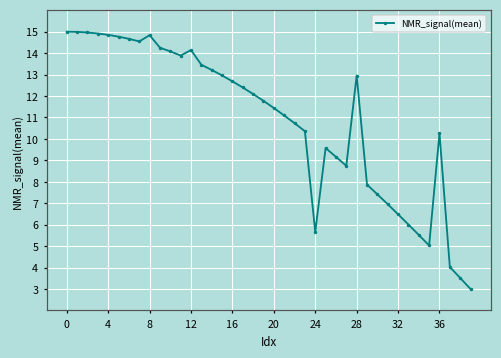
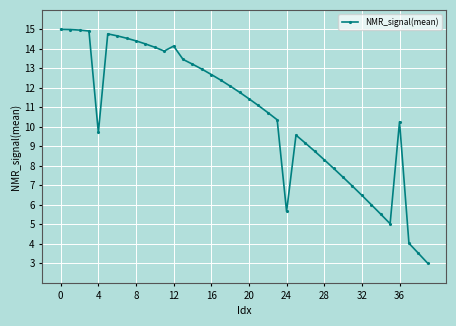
  {
    "0": 15.0,
-   "4": 14.9,
-   "8": 14.8,
+   "4": 9.7,
+   "8": 14.4,
    "12": 14.1,
    "16": 12.7,
    "20": 11.4,
    "24": 5.7,
-   "28": 13.0,
+   "28": 8.3,
    "32": 6.5,
    "36": 10.3
  }
